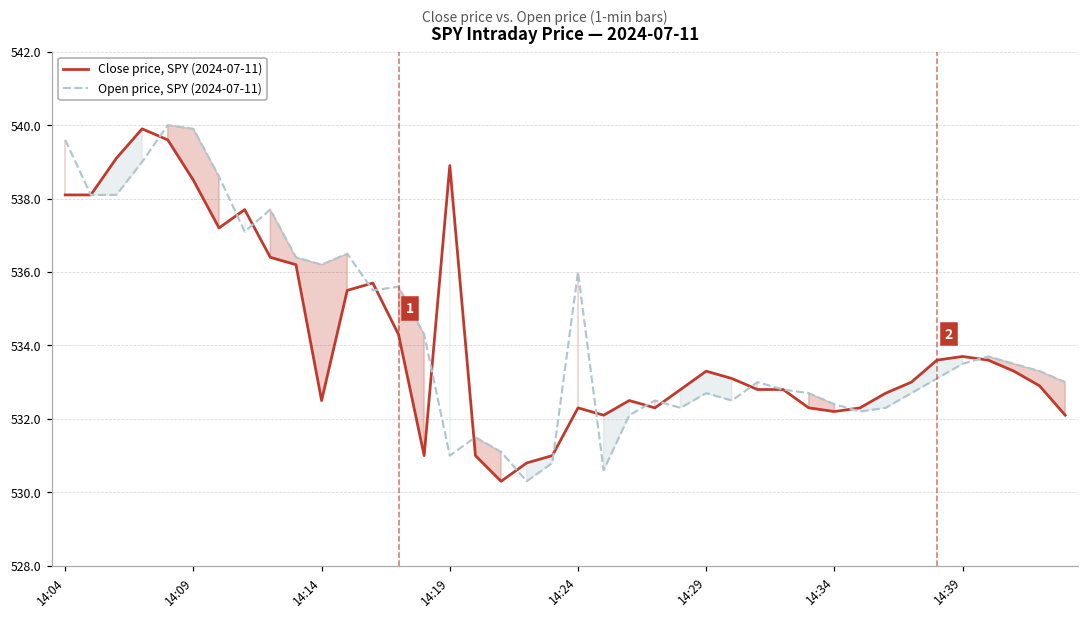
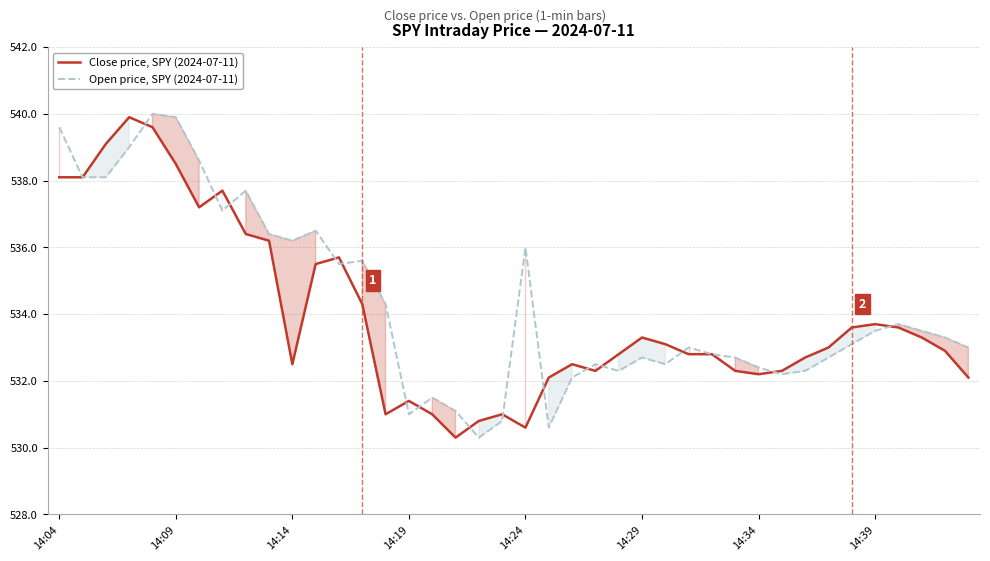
  {
    "Close price, SPY (2024-07-11)": {
      "14:04": 538.1,
      "14:09": 538.5,
      "14:14": 532.5,
-     "14:19": 538.9,
-     "14:24": 532.3,
+     "14:19": 531.4,
+     "14:24": 530.6,
      "14:29": 533.3,
      "14:34": 532.2
    },
    "Open price, SPY (2024-07-11)": {
      "14:04": 539.6,
      "14:09": 539.9,
      "14:14": 536.2,
      "14:19": 531.0,
      "14:24": 536.0,
      "14:29": 532.7,
      "14:34": 532.4,
      "14:39": 533.5
    }
  }
